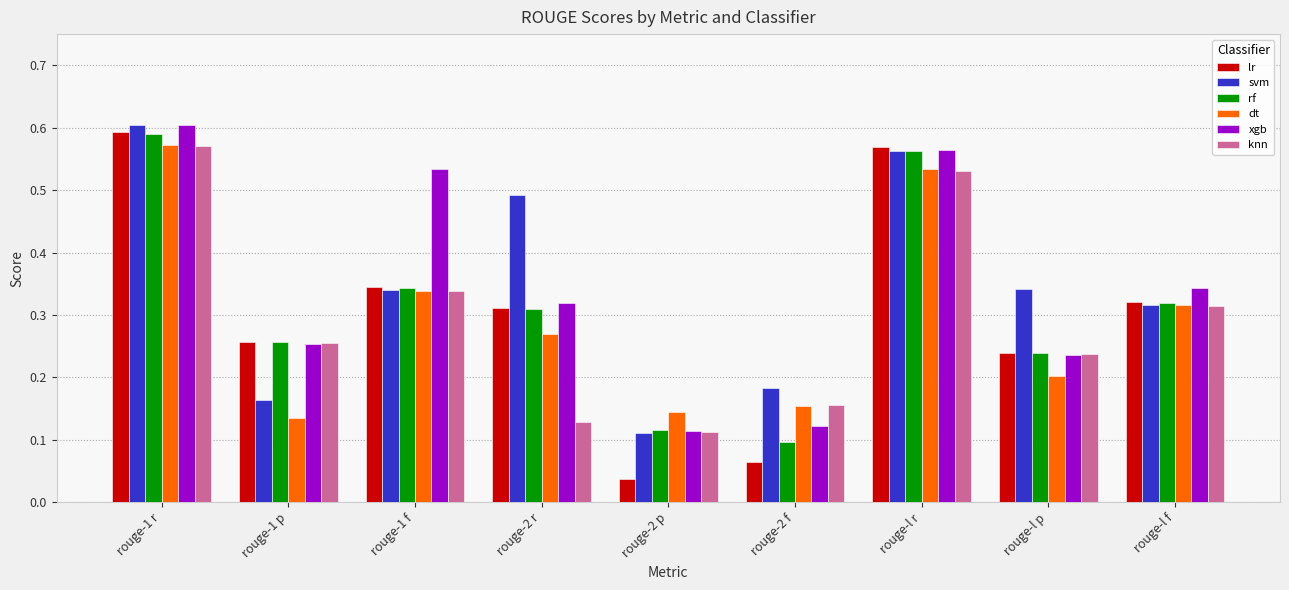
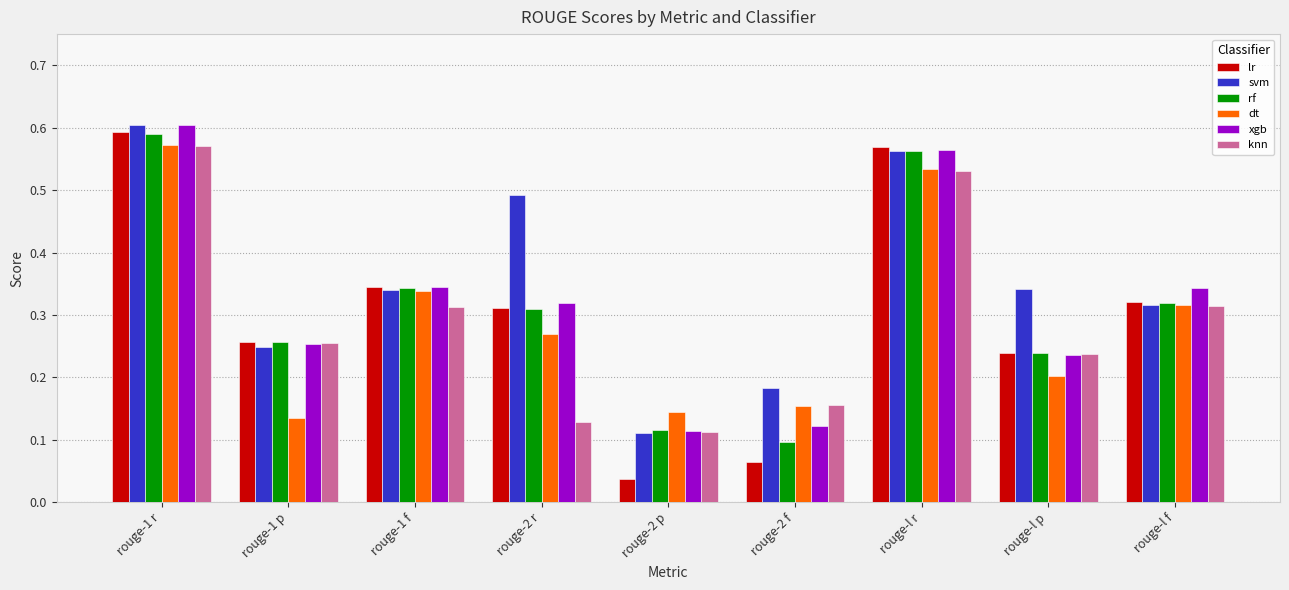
  {
    "lr": {
      "rouge-1 r": 0.59,
      "rouge-1 p": 0.26,
      "rouge-1 f": 0.35,
      "rouge-2 r": 0.31,
      "rouge-2 p": 0.04,
      "rouge-2 f": 0.06,
      "rouge-l r": 0.57,
      "rouge-l p": 0.24,
      "rouge-l f": 0.32
    },
    "svm": {
      "rouge-1 r": 0.60,
-     "rouge-1 p": 0.16,
+     "rouge-1 p": 0.25,
      "rouge-1 f": 0.34,
      "rouge-2 r": 0.49,
      "rouge-2 p": 0.11,
      "rouge-2 f": 0.18,
      "rouge-l r": 0.56,
      "rouge-l p": 0.34,
      "rouge-l f": 0.32
    },
    "rf": {
      "rouge-1 r": 0.59,
      "rouge-1 p": 0.26,
      "rouge-1 f": 0.34,
      "rouge-2 r": 0.31,
      "rouge-2 p": 0.12,
      "rouge-2 f": 0.10,
      "rouge-l r": 0.56,
      "rouge-l p": 0.24,
      "rouge-l f": 0.32
    },
    "dt": {
      "rouge-1 r": 0.57,
      "rouge-1 p": 0.13,
      "rouge-1 f": 0.34,
      "rouge-2 r": 0.27,
      "rouge-2 p": 0.15,
      "rouge-2 f": 0.15,
      "rouge-l r": 0.53,
      "rouge-l p": 0.20,
      "rouge-l f": 0.32
    },
    "xgb": {
      "rouge-1 r": 0.60,
      "rouge-1 p": 0.25,
-     "rouge-1 f": 0.53,
+     "rouge-1 f": 0.35,
      "rouge-2 r": 0.32,
      "rouge-2 p": 0.11,
      "rouge-2 f": 0.12,
      "rouge-l r": 0.56,
      "rouge-l p": 0.24,
      "rouge-l f": 0.34
    },
    "knn": {
      "rouge-1 r": 0.57,
      "rouge-1 p": 0.25,
-     "rouge-1 f": 0.34,
+     "rouge-1 f": 0.31,
      "rouge-2 r": 0.13,
      "rouge-2 p": 0.11,
      "rouge-2 f": 0.16,
      "rouge-l r": 0.53,
      "rouge-l p": 0.24,
      "rouge-l f": 0.31
    }
  }
